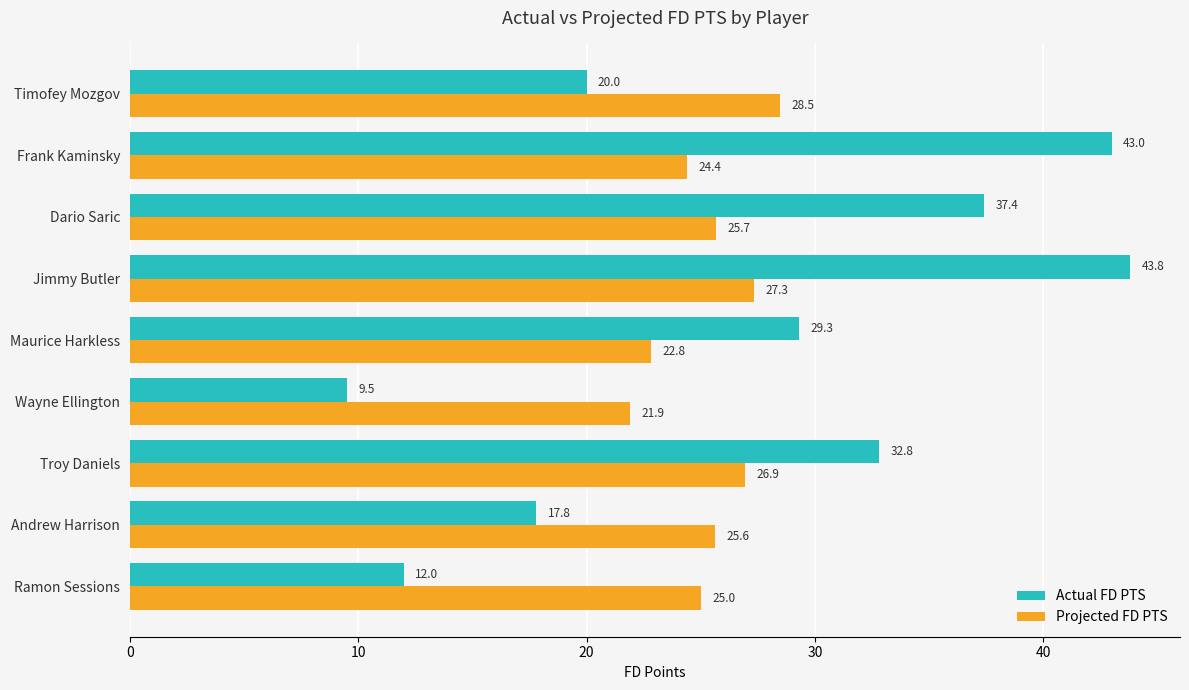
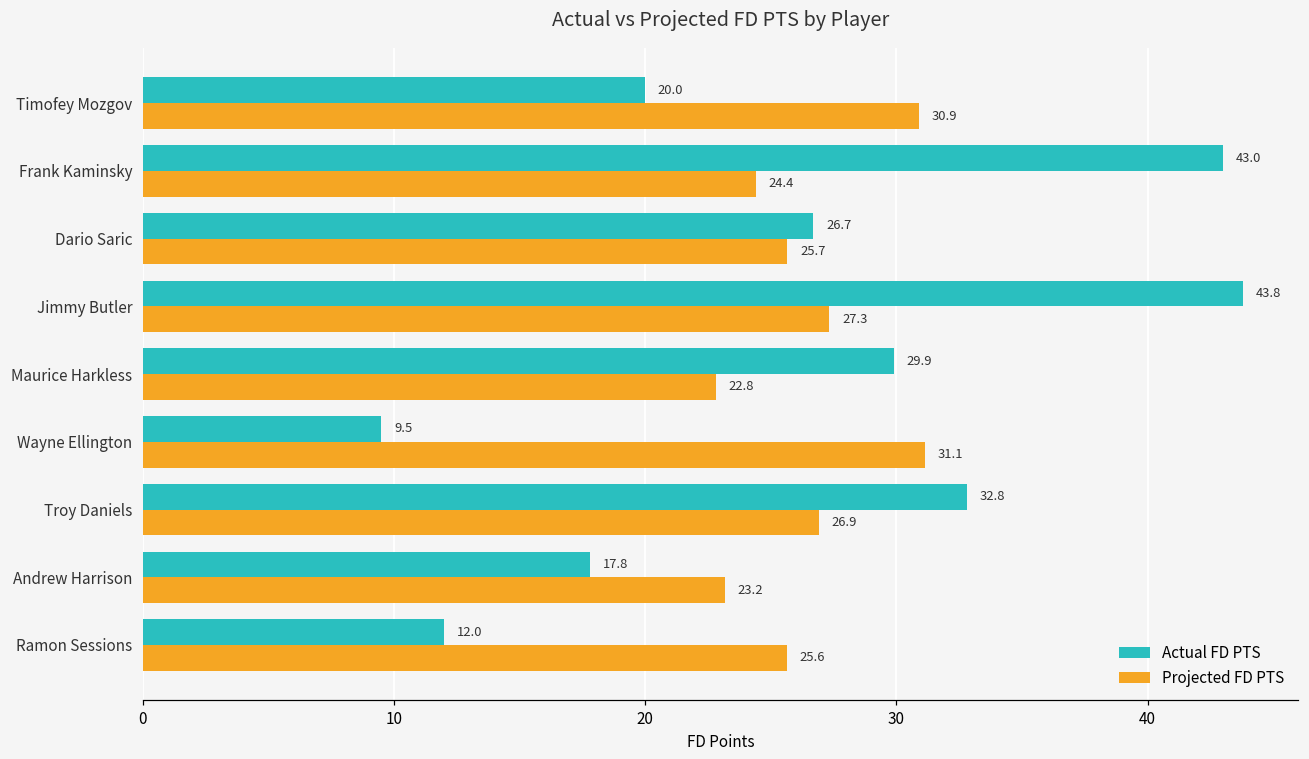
  {
    "Actual FD PTS": {
      "Timofey Mozgov": 20.0,
      "Frank Kaminsky": 43.0,
-     "Dario Saric": 37.4,
+     "Dario Saric": 26.7,
      "Jimmy Butler": 43.8,
-     "Maurice Harkless": 29.3,
+     "Maurice Harkless": 29.9,
      "Wayne Ellington": 9.5,
      "Troy Daniels": 32.8,
      "Andrew Harrison": 17.8,
      "Ramon Sessions": 12.0
    },
    "Projected FD PTS": {
-     "Timofey Mozgov": 28.5,
+     "Timofey Mozgov": 30.9,
      "Frank Kaminsky": 24.4,
      "Dario Saric": 25.7,
      "Jimmy Butler": 27.3,
      "Maurice Harkless": 22.8,
-     "Wayne Ellington": 21.9,
+     "Wayne Ellington": 31.1,
      "Troy Daniels": 26.9,
-     "Andrew Harrison": 25.6,
-     "Ramon Sessions": 25.0
+     "Andrew Harrison": 23.2,
+     "Ramon Sessions": 25.6
    }
  }
